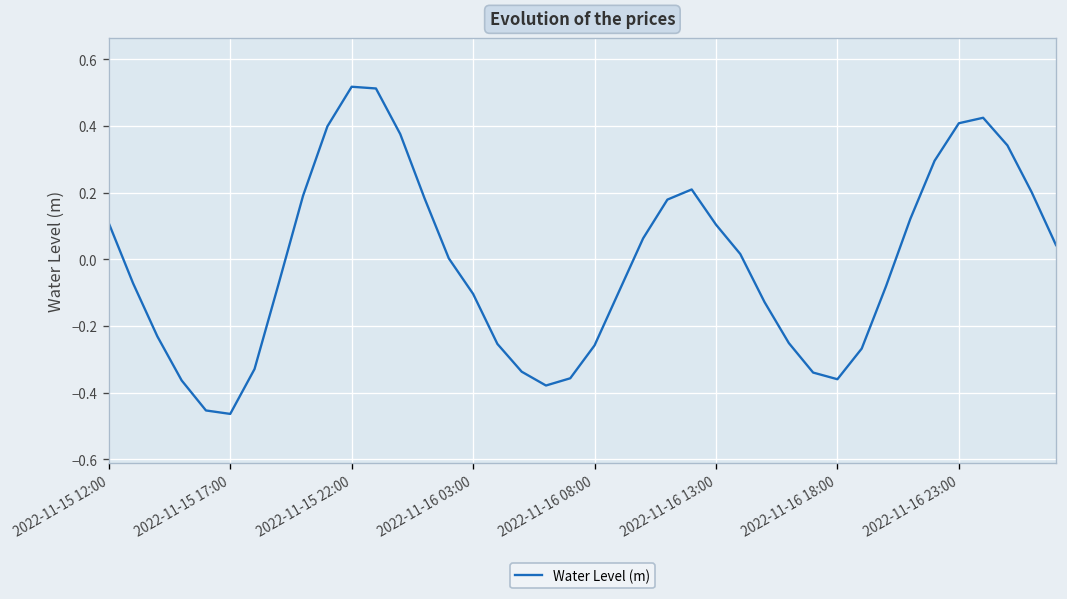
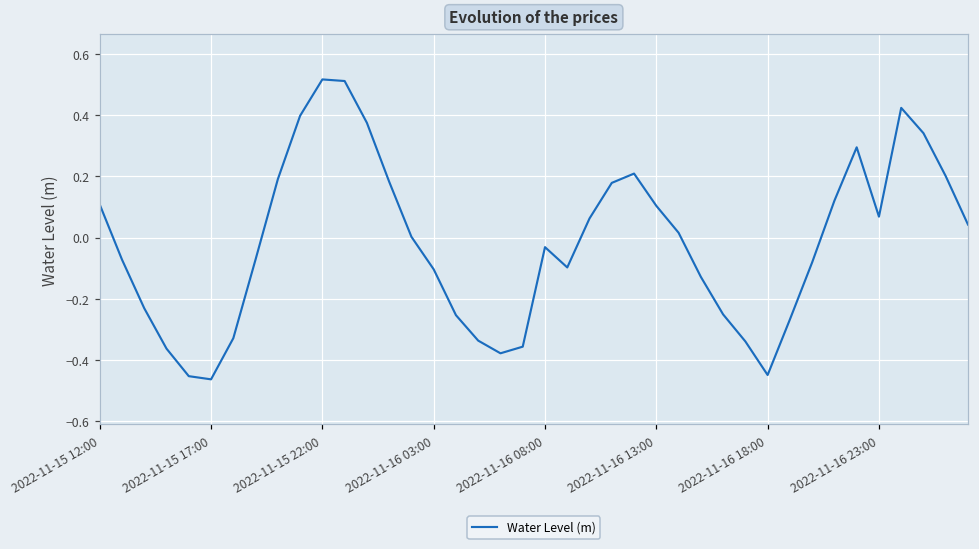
  {
    "2022-11-15 12:00": 0.11,
    "2022-11-15 17:00": -0.46,
    "2022-11-15 22:00": 0.52,
    "2022-11-16 03:00": -0.10,
-   "2022-11-16 08:00": -0.26,
+   "2022-11-16 08:00": -0.03,
    "2022-11-16 13:00": 0.10,
-   "2022-11-16 18:00": -0.36,
-   "2022-11-16 23:00": 0.41
+   "2022-11-16 18:00": -0.45,
+   "2022-11-16 23:00": 0.07
  }
